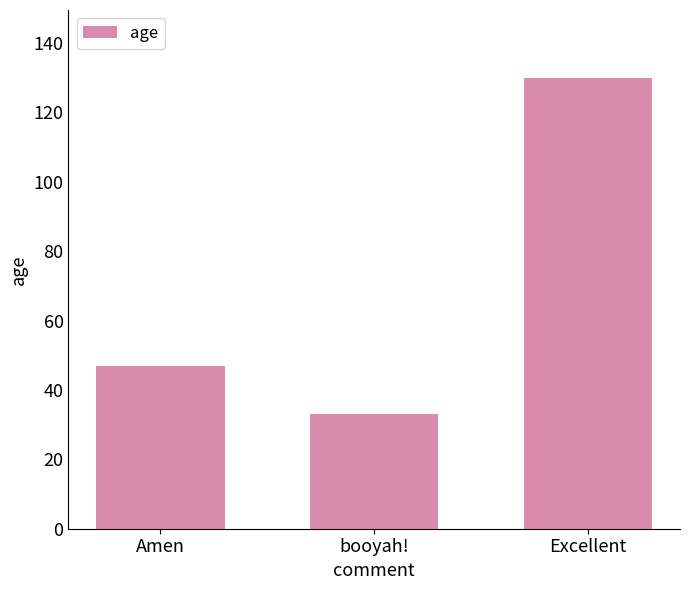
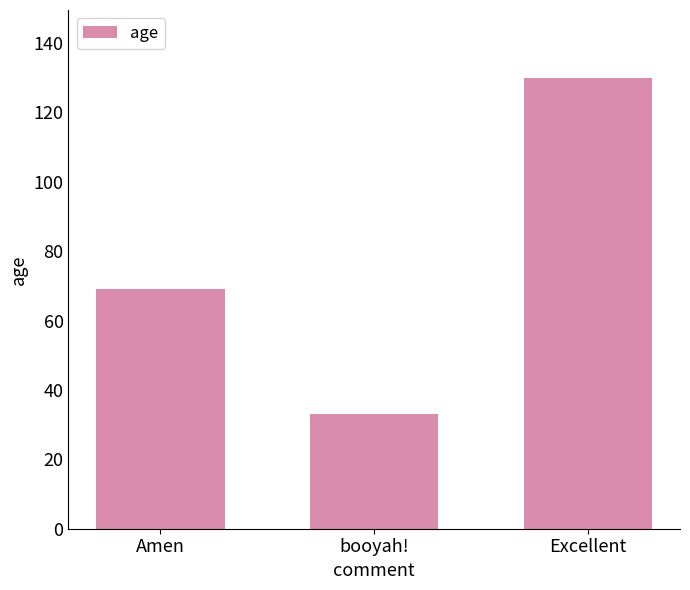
  {
-   "Amen": 47,
+   "Amen": 69,
    "booyah!": 33,
    "Excellent": 130
  }
